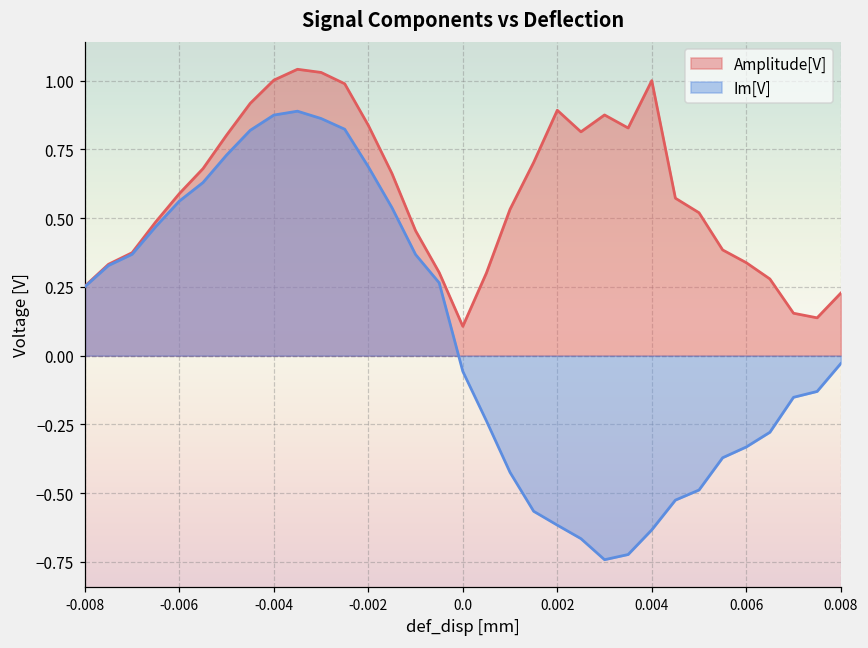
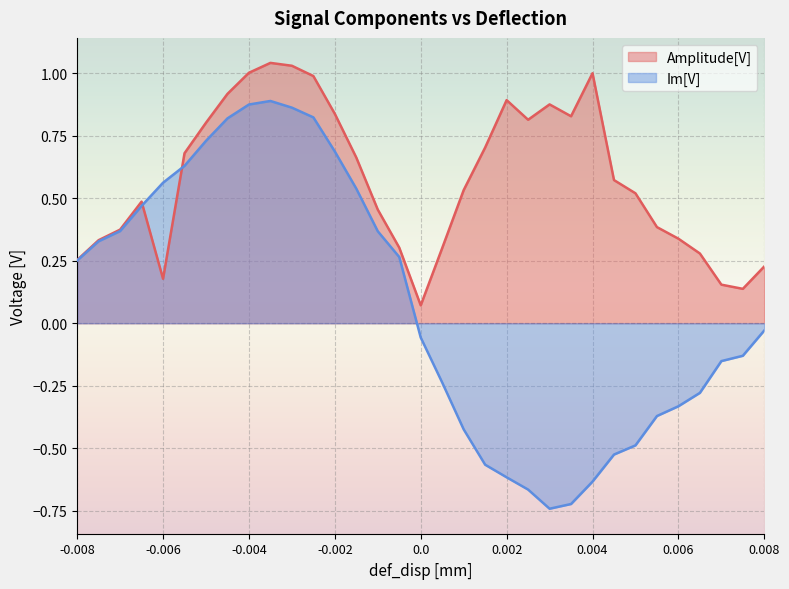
  {
    "Amplitude[V]": {
-     "-0.006": 0.59,
+     "-0.006": 0.18,
      "-0.004": 1.00,
      "-0.002": 0.84,
-     "0.0": 0.11,
+     "0.0": 0.07,
      "0.002": 0.89,
      "0.004": 1.00,
      "0.006": 0.34,
      "0.008": 0.23
    }
  }
